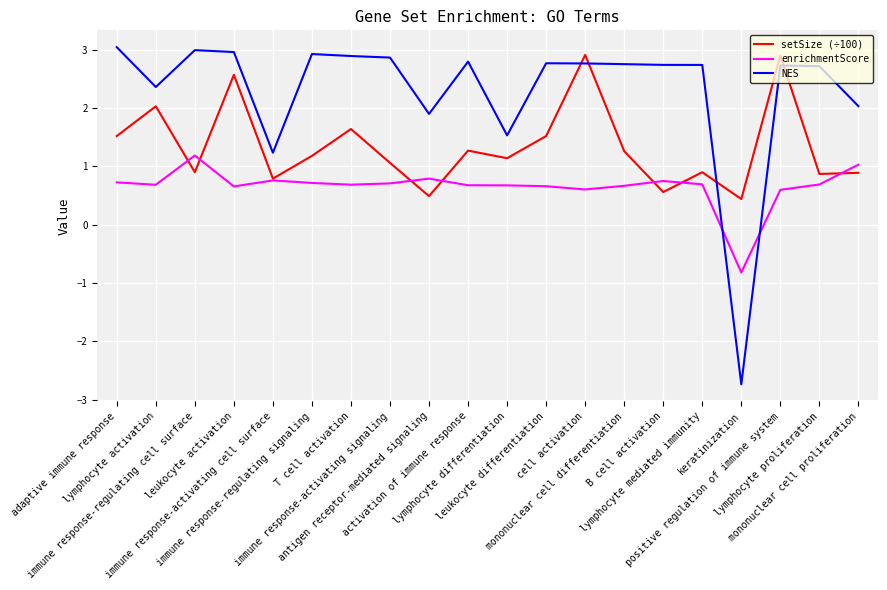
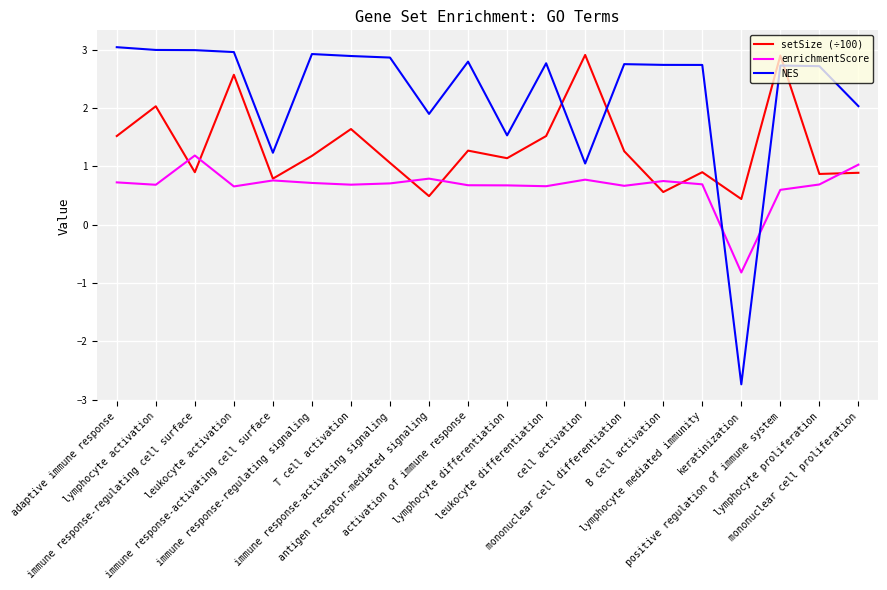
  {
    "setSize (÷100)": {
      "adaptive immune response": 1.5,
      "lymphocyte activation": 2.0,
      "immune response-regulating cell surface": 0.9,
      "leukocyte activation": 2.6,
      "immune response-regulating signaling": 1.2,
      "T cell activation": 1.6,
      "immune response-activating signaling": 1.1,
      "antigen receptor-mediated signaling": 0.5,
      "activation of immune response": 1.3,
      "lymphocyte differentiation": 1.1,
      "leukocyte differentiation": 1.5,
      "cell activation": 2.9,
      "mononuclear cell differentiation": 1.3,
      "B cell activation": 0.6,
      "lymphocyte mediated immunity": 0.9,
      "keratinization": 0.4,
      "lymphocyte proliferation": 0.9,
      "mononuclear cell proliferation": 0.9
    },
    "enrichmentScore": {
      "adaptive immune response": 0.7,
      "lymphocyte activation": 0.7,
      "immune response-regulating cell surface": 1.2,
      "leukocyte activation": 0.7,
      "immune response-regulating signaling": 0.7,
      "T cell activation": 0.7,
      "immune response-activating signaling": 0.7,
      "antigen receptor-mediated signaling": 0.8,
      "activation of immune response": 0.7,
      "lymphocyte differentiation": 0.7,
      "leukocyte differentiation": 0.7,
-     "cell activation": 0.6,
+     "cell activation": 0.8,
      "mononuclear cell differentiation": 0.7,
      "B cell activation": 0.7,
      "lymphocyte mediated immunity": 0.7,
      "keratinization": -0.8,
      "positive regulation of immune system": 0.6,
      "lymphocyte proliferation": 0.7,
      "mononuclear cell proliferation": 1.0
    },
    "NES": {
      "adaptive immune response": 3.0,
-     "lymphocyte activation": 2.4,
+     "lymphocyte activation": 3.0,
      "immune response-regulating cell surface": 3.0,
      "leukocyte activation": 3.0,
      "immune response-activating cell surface": 1.2,
      "immune response-regulating signaling": 2.9,
      "T cell activation": 2.9,
      "immune response-activating signaling": 2.9,
      "antigen receptor-mediated signaling": 1.9,
      "activation of immune response": 2.8,
      "lymphocyte differentiation": 1.5,
      "leukocyte differentiation": 2.8,
-     "cell activation": 2.8,
+     "cell activation": 1.0,
      "mononuclear cell differentiation": 2.8,
      "B cell activation": 2.7,
      "lymphocyte mediated immunity": 2.7,
      "keratinization": -2.7,
      "mononuclear cell proliferation": 2.0
    }
  }
